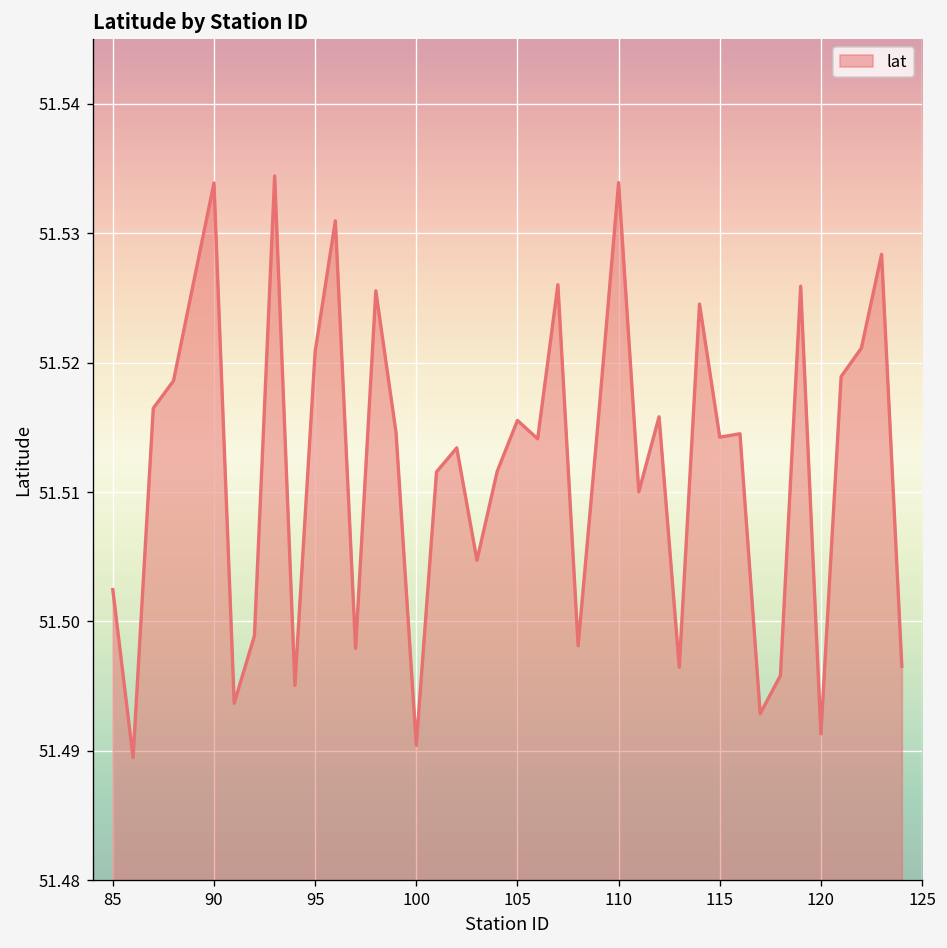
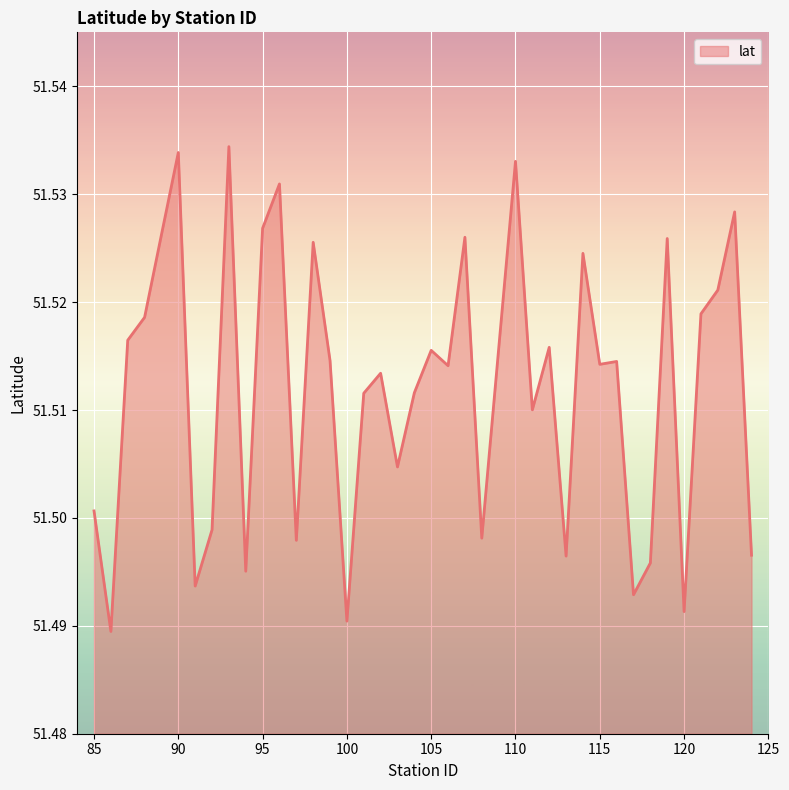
  {
-   "85": 51.5025,
+   "85": 51.5006,
    "90": 51.5339,
-   "95": 51.5208,
+   "95": 51.5268,
    "100": 51.4904,
    "105": 51.5155,
-   "110": 51.5339,
+   "110": 51.5330,
    "115": 51.5142,
    "120": 51.4913
  }
